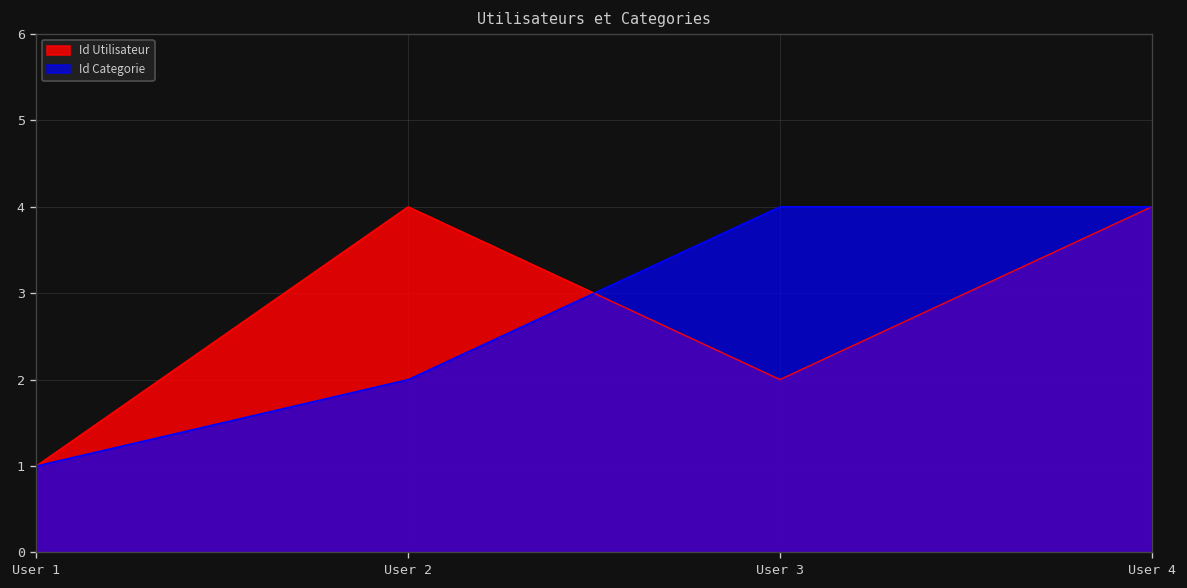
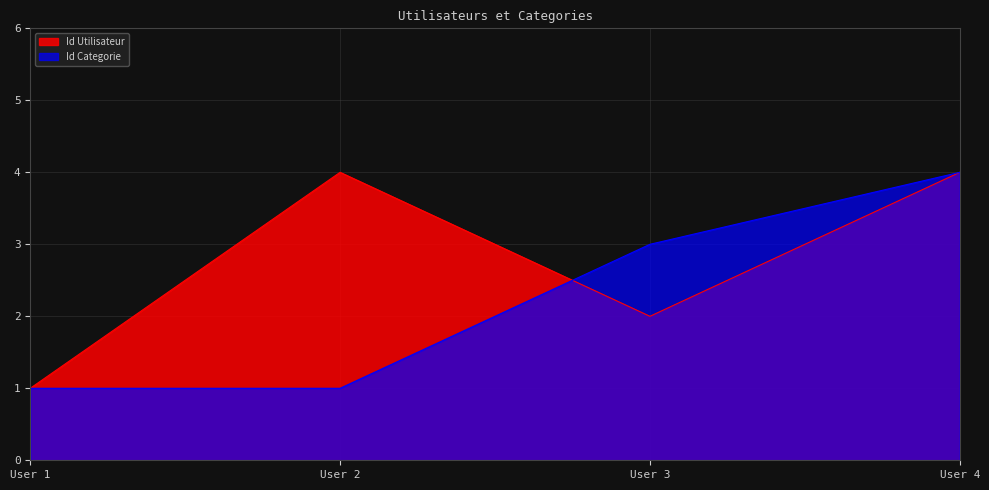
  {
    "Id Utilisateur": {
      "User 2": 4,
      "User 3": 2
    },
    "Id Categorie": {
-     "User 2": 2,
-     "User 3": 4
+     "User 2": 1,
+     "User 3": 3
    }
  }
